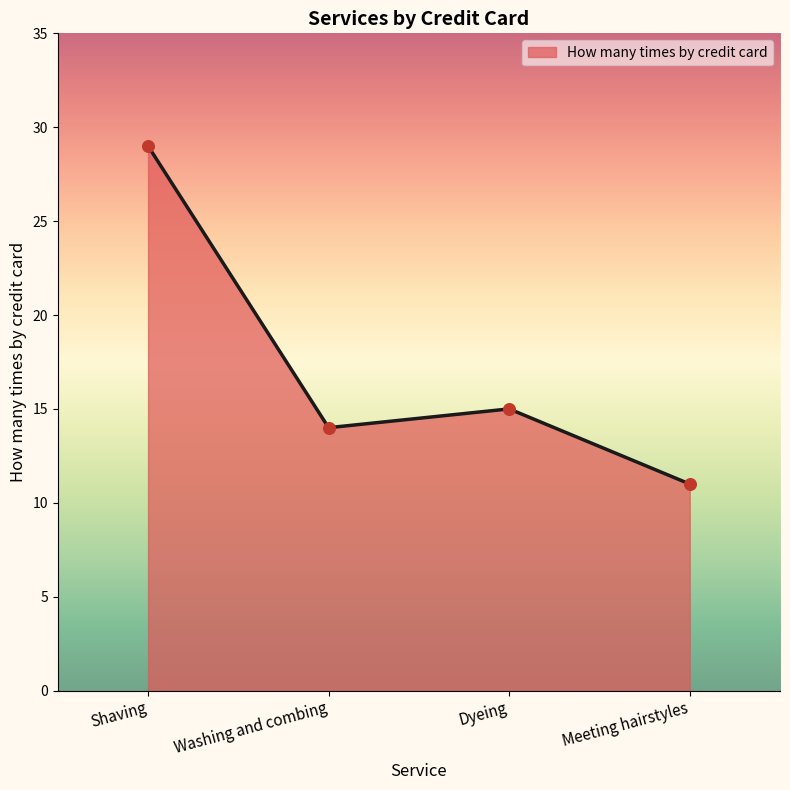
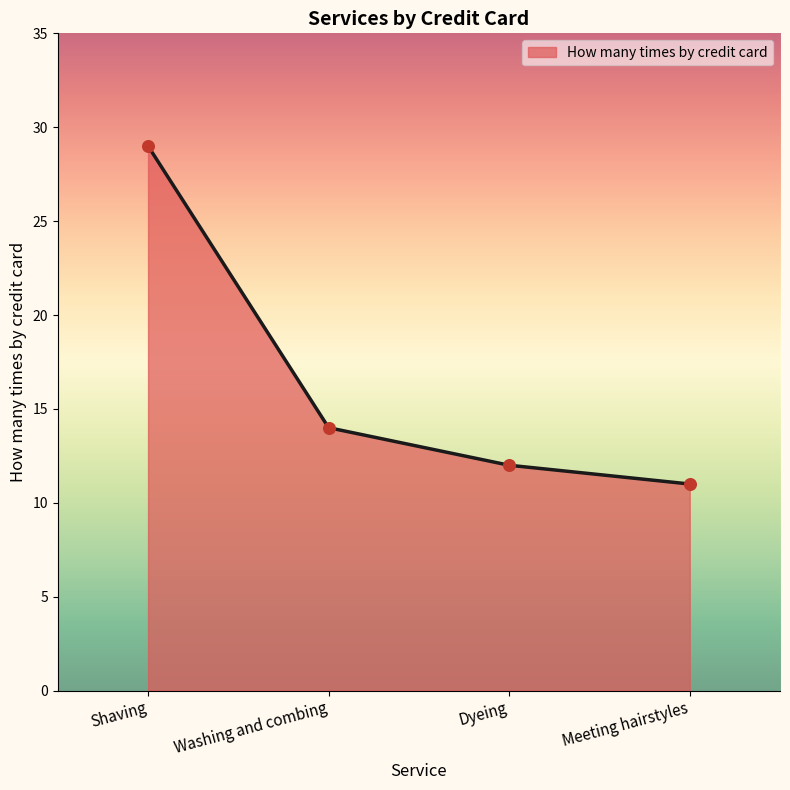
  {
    "Shaving": 29,
    "Washing and combing": 14,
-   "Dyeing": 15,
+   "Dyeing": 12,
    "Meeting hairstyles": 11
  }
